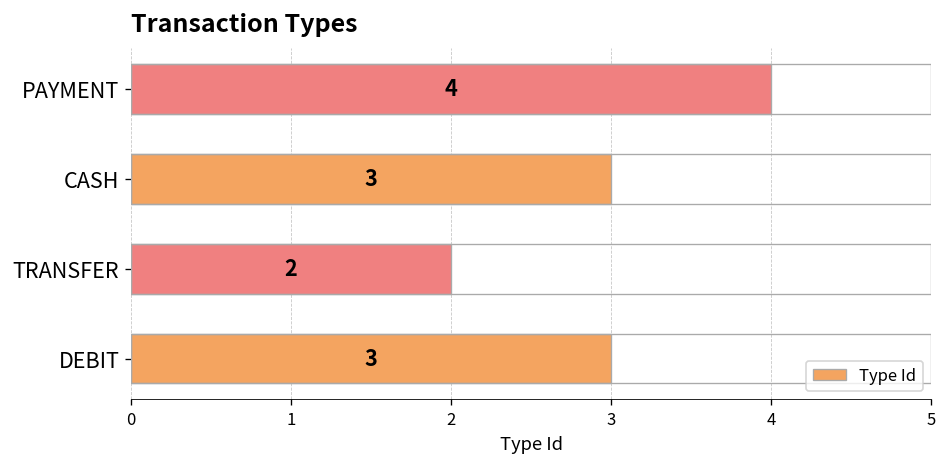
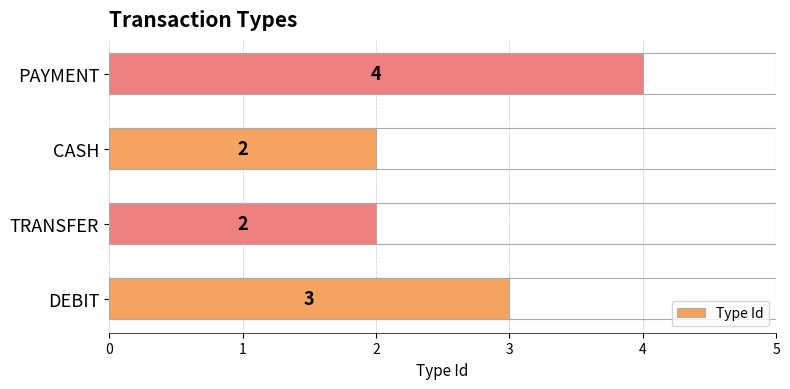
  {
    "PAYMENT": 4,
-   "CASH": 3,
+   "CASH": 2,
    "TRANSFER": 2,
    "DEBIT": 3
  }
